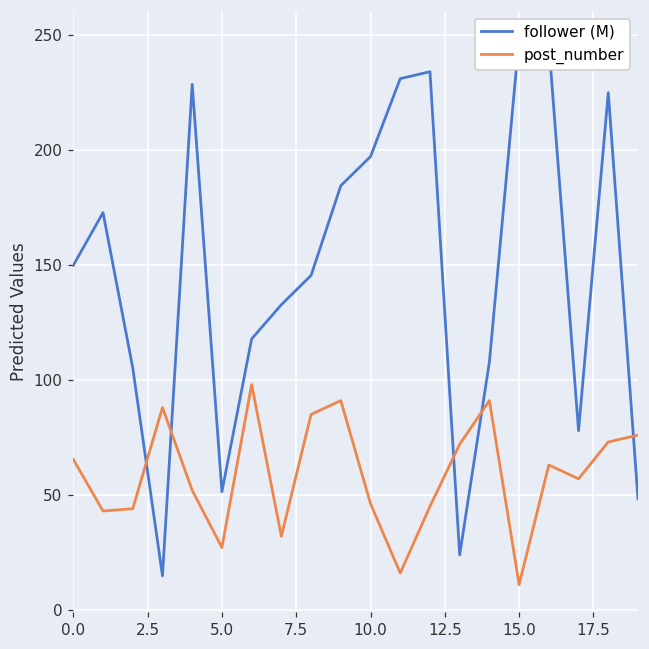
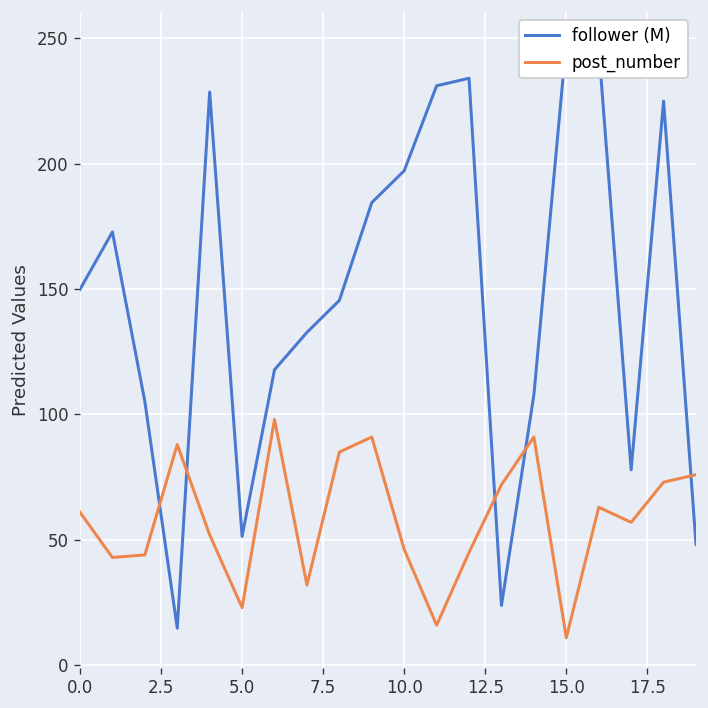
  {
    "follower (M)": {
      "0.0": 150,
      "5.0": 51,
      "10.0": 197
    },
    "post_number": {
-     "0.0": 65,
-     "5.0": 27,
+     "0.0": 61,
+     "5.0": 23,
      "10.0": 46,
      "15.0": 11
    }
  }
